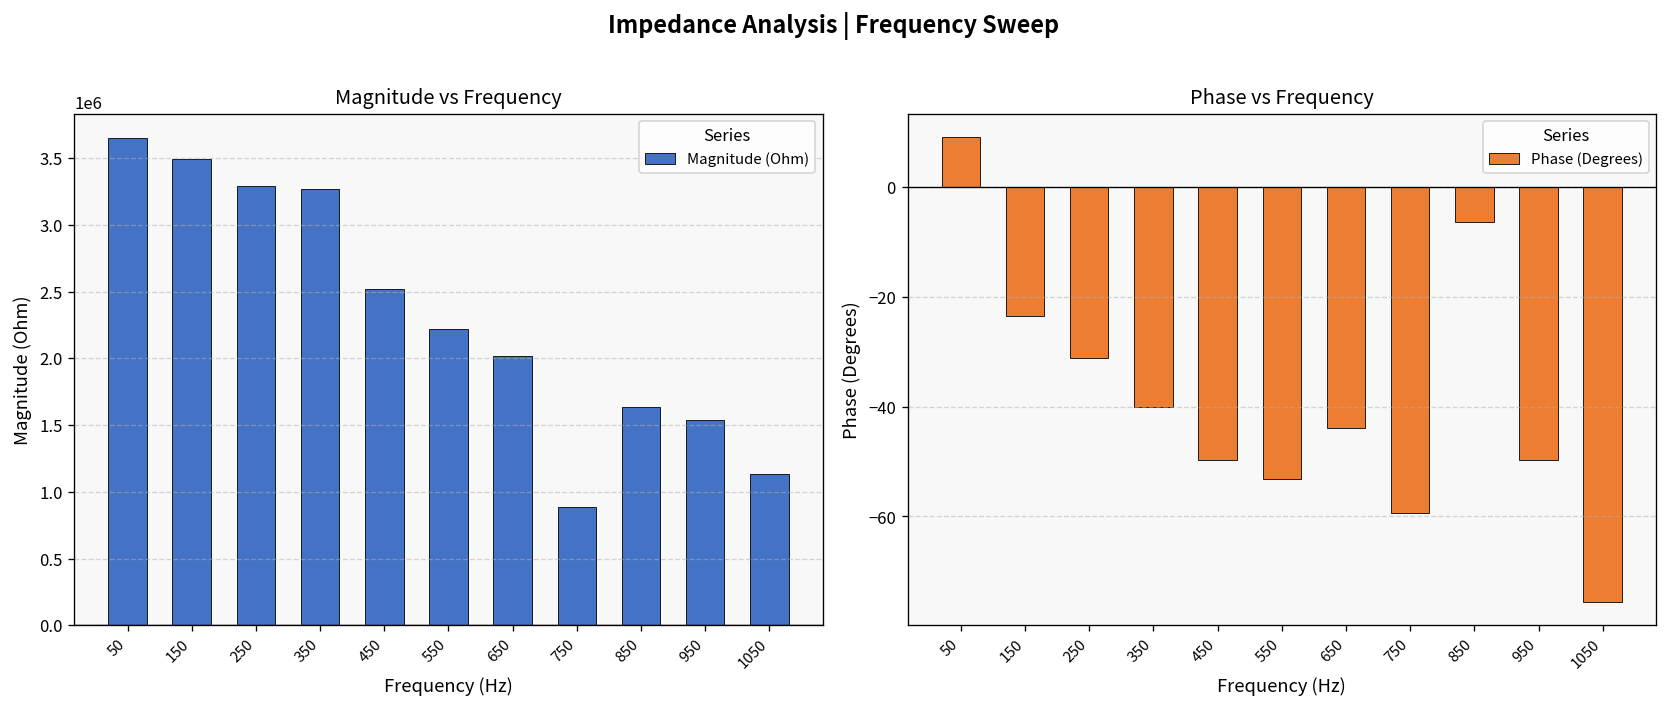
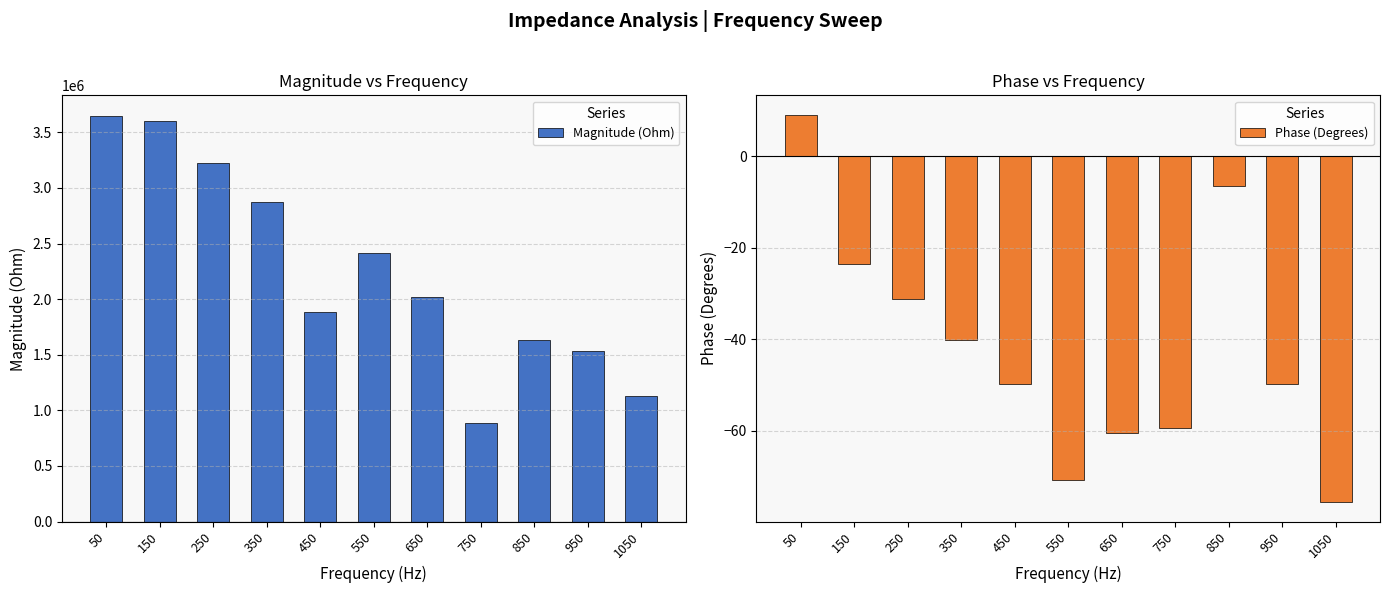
  {
    "Magnitude vs Frequency": {
      "50": 3650000,
-     "150": 3500000,
-     "250": 3300000,
-     "350": 3270000,
-     "450": 2520000,
-     "550": 2220000,
+     "150": 3600000,
+     "250": 3220000,
+     "350": 2870000,
+     "450": 1880000,
+     "550": 2420000,
      "650": 2020000,
      "750": 880000,
      "850": 1640000,
      "950": 1540000,
      "1050": 1130000
    },
    "Phase vs Frequency": {
      "50": 9,
      "150": -24,
      "250": -31,
      "350": -40,
      "450": -50,
-     "550": -53,
-     "650": -44,
+     "550": -71,
+     "650": -60,
      "750": -59,
      "850": -6,
      "950": -50,
      "1050": -76
    }
  }
